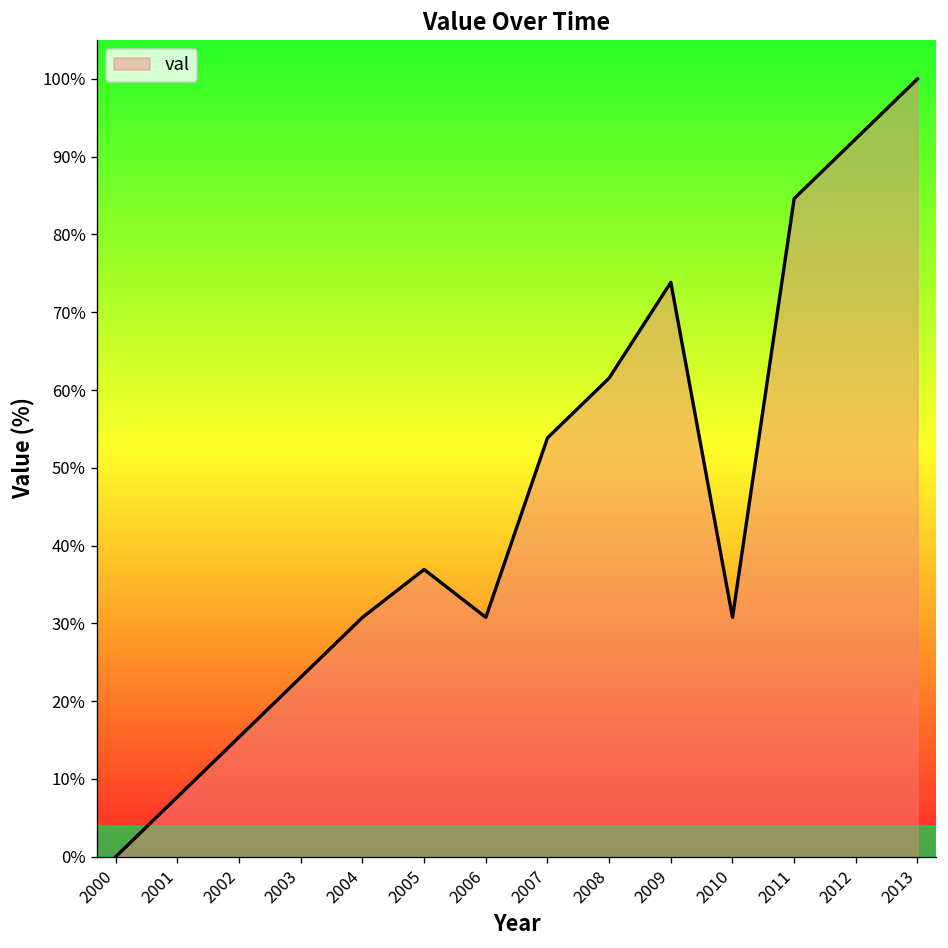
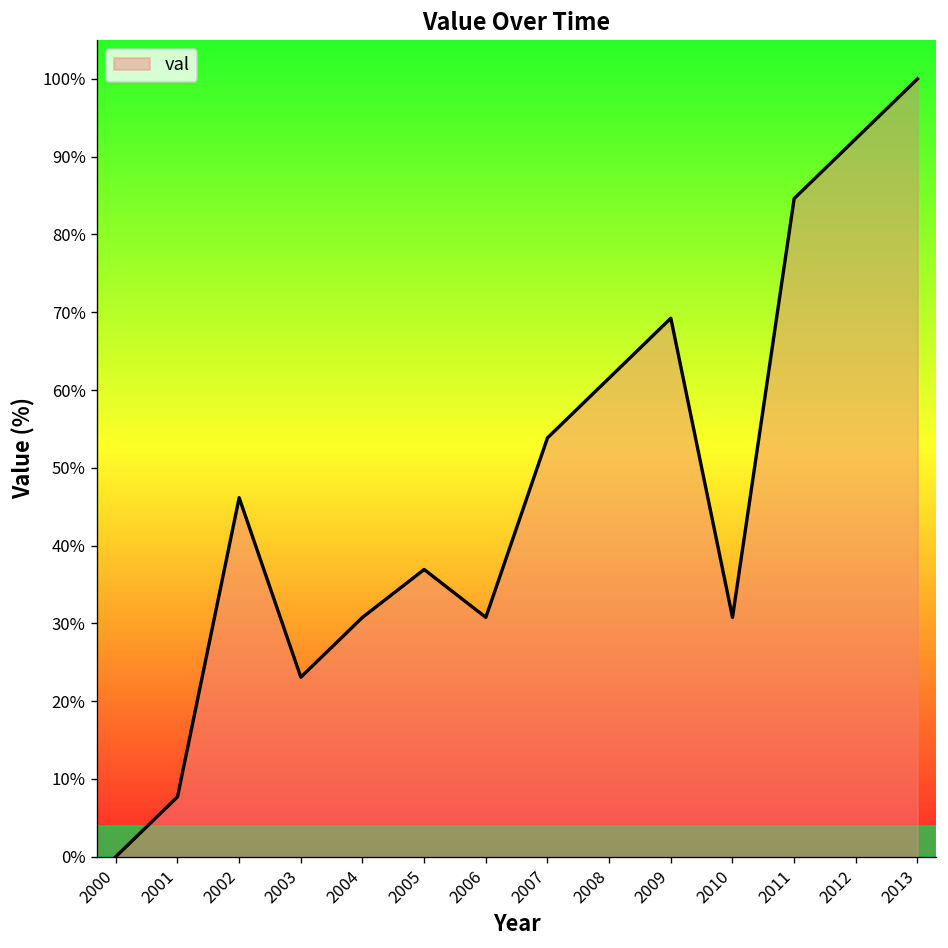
  {
    "2001": "8%",
-   "2002": "15%",
+   "2002": "46%",
    "2003": "23%",
    "2004": "31%",
    "2005": "37%",
    "2006": "31%",
    "2007": "54%",
    "2008": "62%",
-   "2009": "74%",
+   "2009": "69%",
    "2010": "31%",
    "2011": "85%",
    "2012": "92%",
    "2013": "100%"
  }
